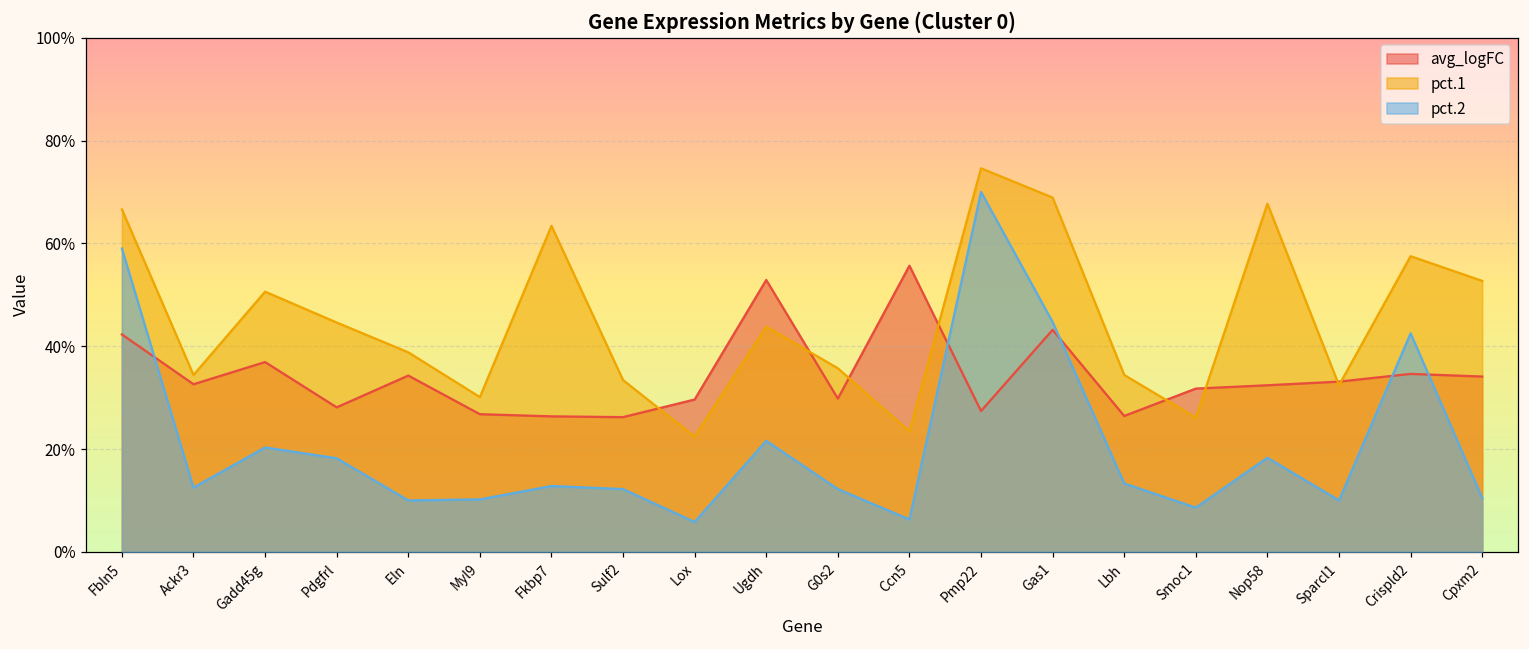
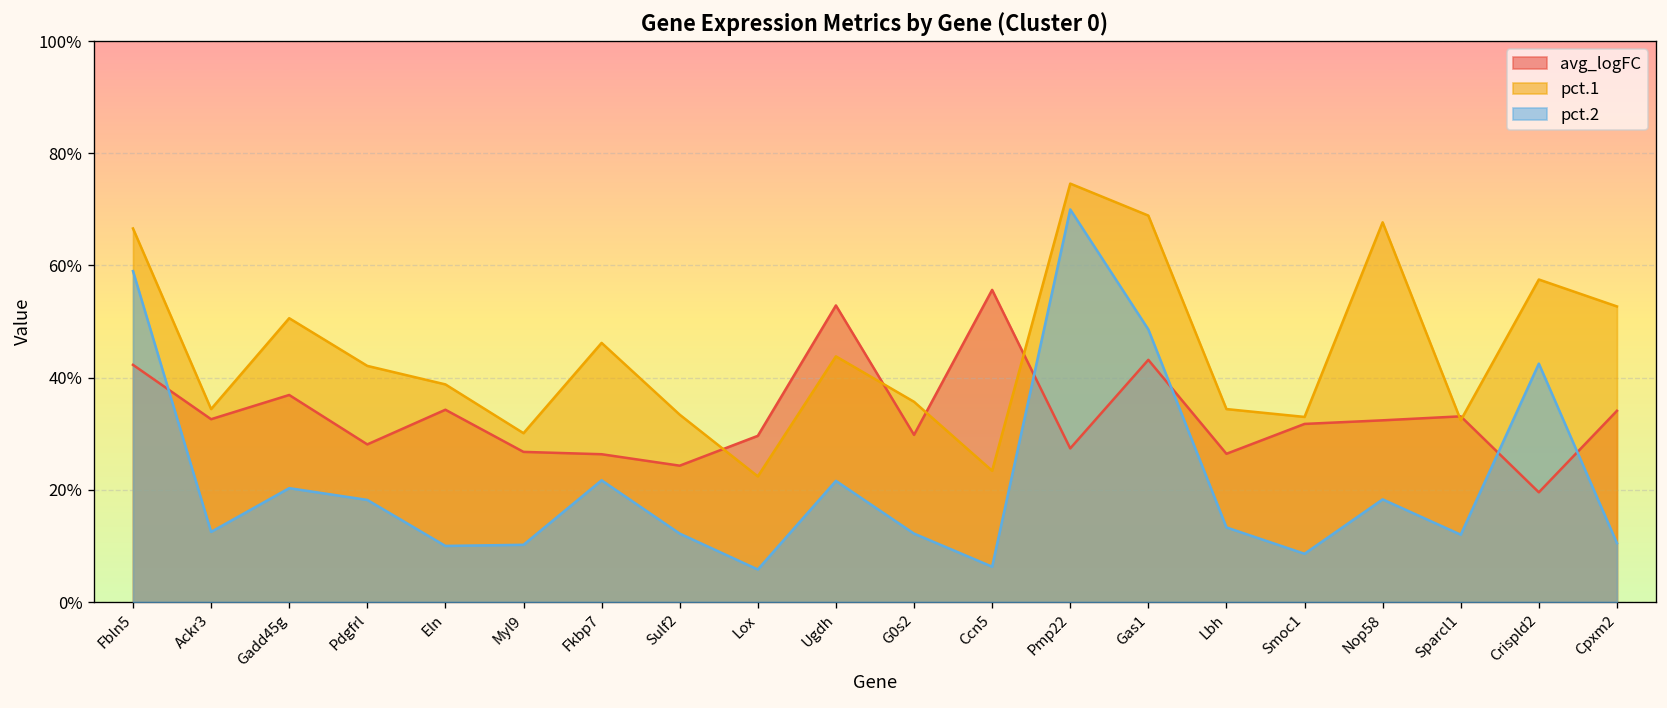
  {
    "avg_logFC": {
      "Fbln5": "42%",
      "Ackr3": "33%",
      "Gadd45g": "37%",
      "Pdgfrl": "28%",
      "Eln": "34%",
      "Myl9": "27%",
      "Fkbp7": "26%",
-     "Sulf2": "26%",
+     "Sulf2": "24%",
      "Lox": "30%",
      "Ugdh": "53%",
      "G0s2": "30%",
      "Ccn5": "56%",
      "Pmp22": "27%",
      "Gas1": "43%",
      "Lbh": "26%",
      "Smoc1": "32%",
      "Nop58": "32%",
      "Sparcl1": "33%",
-     "Crispld2": "35%",
+     "Crispld2": "20%",
      "Cpxm2": "34%"
    },
    "pct.1": {
      "Fbln5": "67%",
      "Ackr3": "34%",
      "Gadd45g": "51%",
-     "Pdgfrl": "45%",
+     "Pdgfrl": "42%",
      "Eln": "39%",
      "Myl9": "30%",
-     "Fkbp7": "63%",
+     "Fkbp7": "46%",
      "Sulf2": "33%",
      "Lox": "22%",
      "Ugdh": "44%",
      "G0s2": "36%",
      "Ccn5": "23%",
      "Pmp22": "75%",
      "Gas1": "69%",
      "Lbh": "34%",
-     "Smoc1": "26%",
+     "Smoc1": "33%",
      "Nop58": "68%",
      "Sparcl1": "32%",
      "Crispld2": "57%",
      "Cpxm2": "53%"
    },
    "pct.2": {
      "Fbln5": "59%",
      "Ackr3": "13%",
      "Gadd45g": "20%",
      "Pdgfrl": "18%",
      "Eln": "10%",
      "Myl9": "10%",
-     "Fkbp7": "13%",
+     "Fkbp7": "22%",
      "Sulf2": "12%",
      "Lox": "6%",
      "Ugdh": "22%",
      "G0s2": "12%",
      "Ccn5": "6%",
      "Pmp22": "70%",
-     "Gas1": "45%",
+     "Gas1": "49%",
      "Lbh": "13%",
      "Smoc1": "9%",
      "Nop58": "18%",
-     "Sparcl1": "10%",
+     "Sparcl1": "12%",
      "Crispld2": "43%",
      "Cpxm2": "11%"
    }
  }
